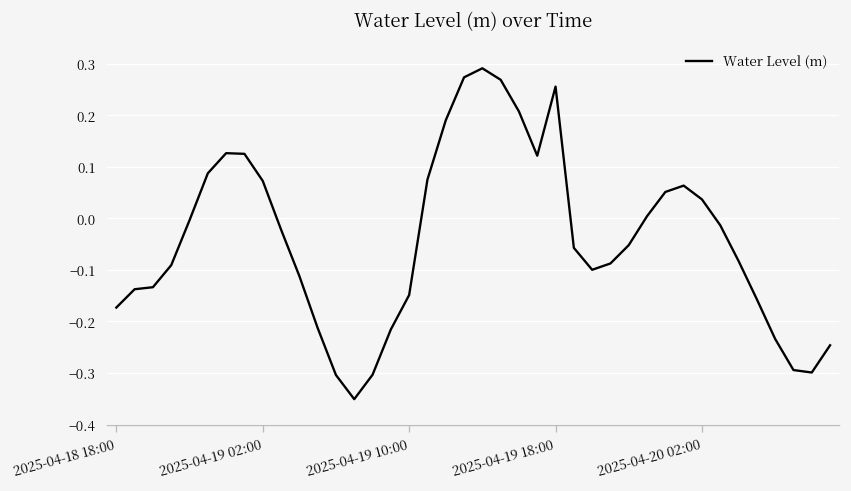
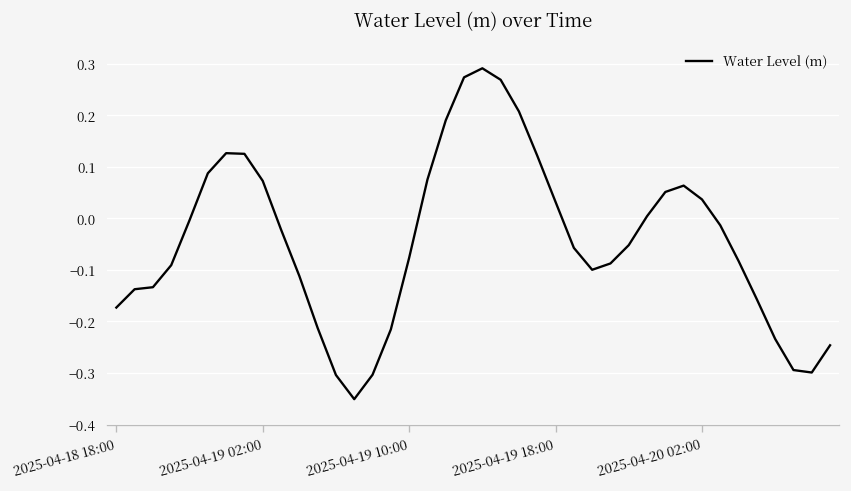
  {
    "2025-04-18 18:00": -0.17,
    "2025-04-19 02:00": 0.07,
-   "2025-04-19 10:00": -0.15,
-   "2025-04-19 18:00": 0.26,
+   "2025-04-19 10:00": -0.08,
+   "2025-04-19 18:00": 0.03,
    "2025-04-20 02:00": 0.04
  }
